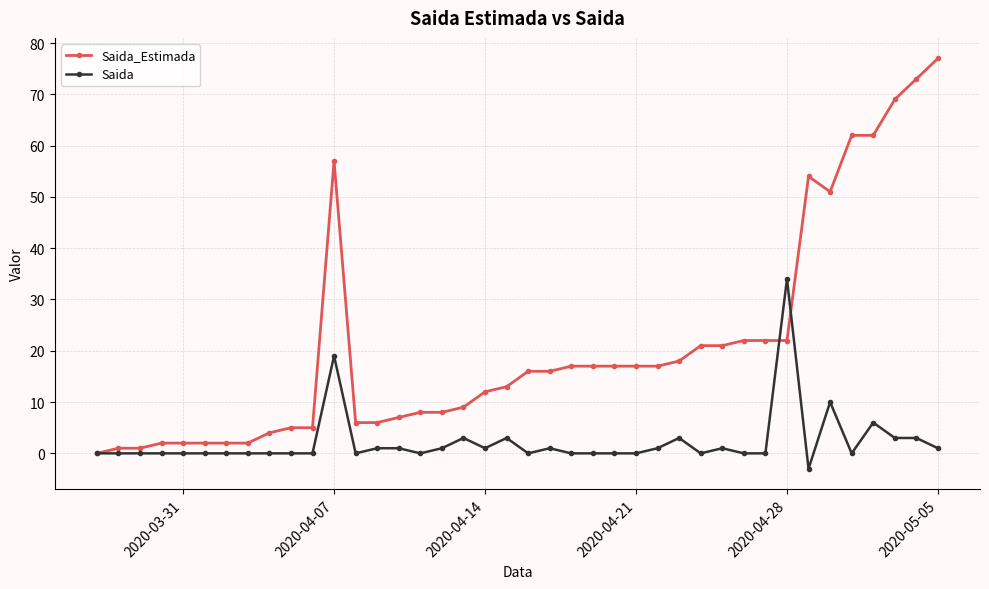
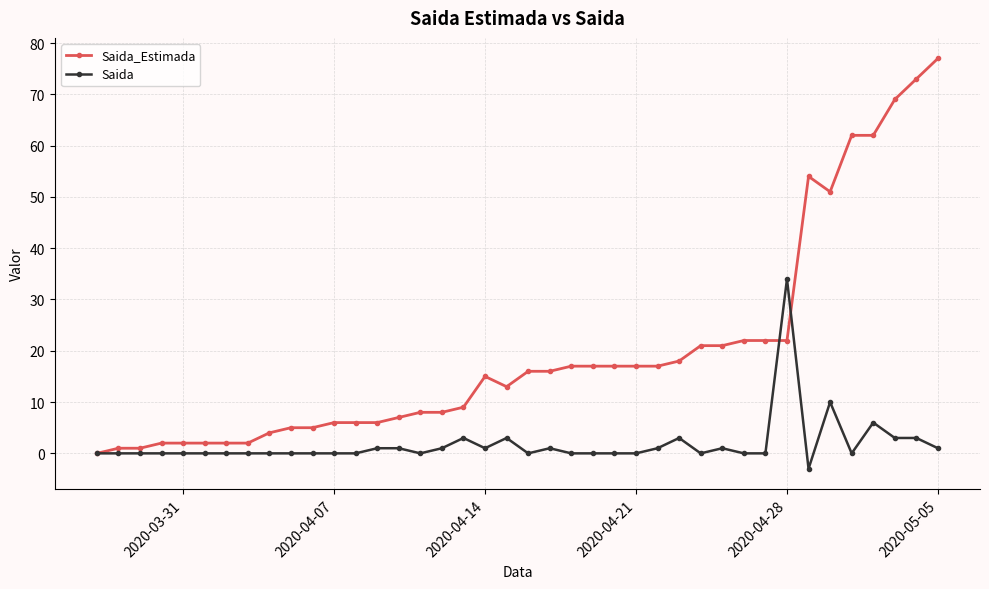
  {
    "Saida_Estimada": {
      "2020-03-31": 2,
-     "2020-04-07": 57,
-     "2020-04-14": 12,
+     "2020-04-07": 6,
+     "2020-04-14": 15,
      "2020-04-21": 17,
      "2020-04-28": 22,
      "2020-05-05": 77
    },
    "Saida": {
      "2020-03-31": 0,
-     "2020-04-07": 19,
+     "2020-04-07": 0,
      "2020-04-14": 1,
      "2020-04-21": 0,
      "2020-04-28": 34,
      "2020-05-05": 1
    }
  }
